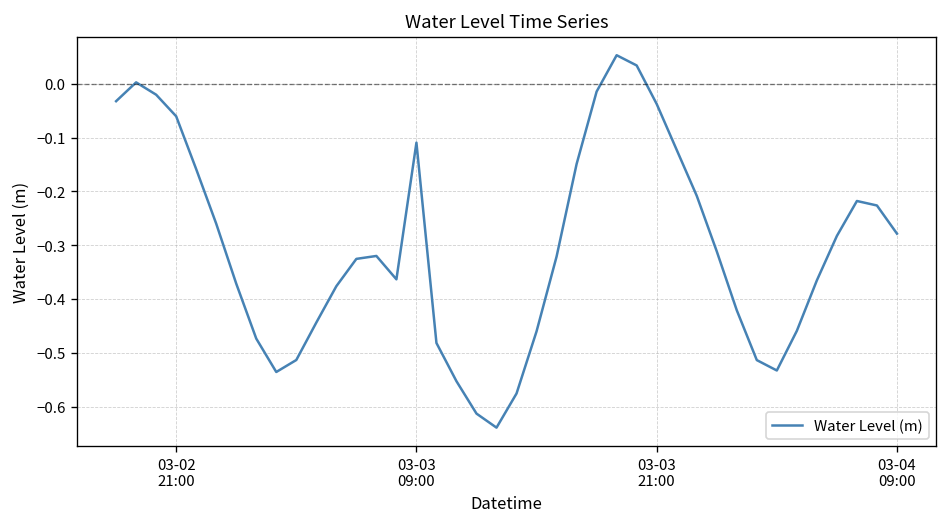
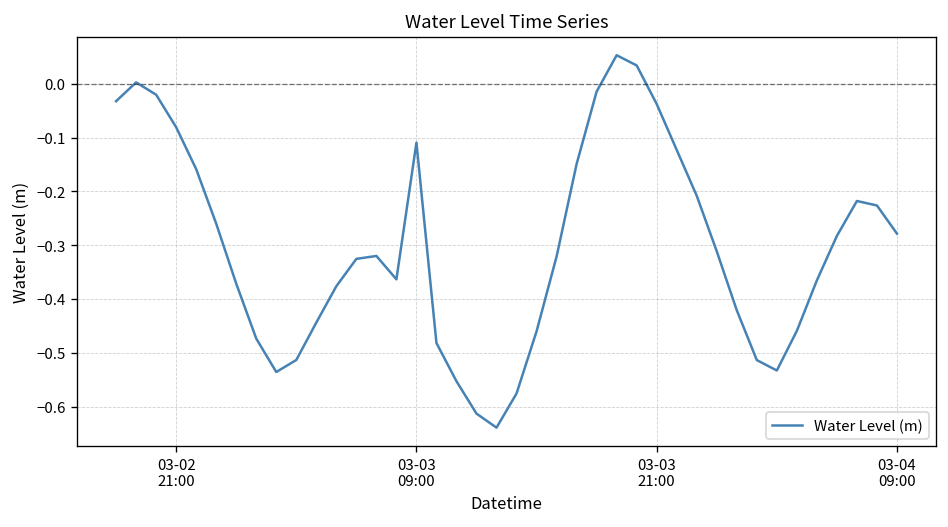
  {
-   "03-02 21:00": -0.06,
+   "03-02 21:00": -0.08,
    "03-03 09:00": -0.11,
    "03-03 21:00": -0.04,
    "03-04 09:00": -0.28
  }
